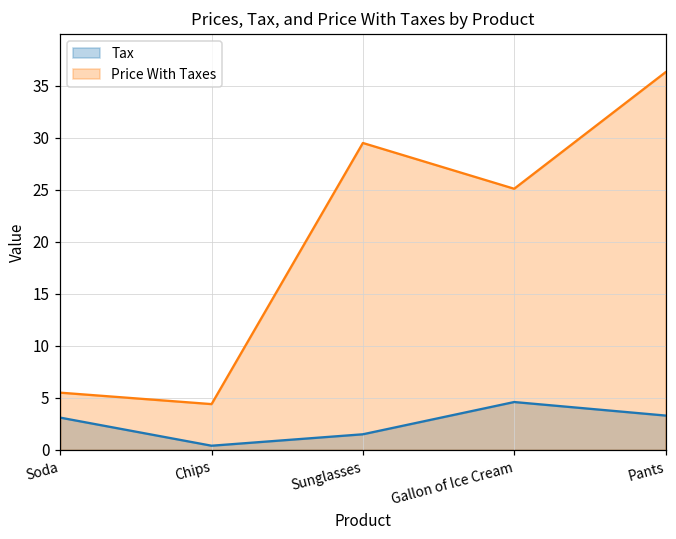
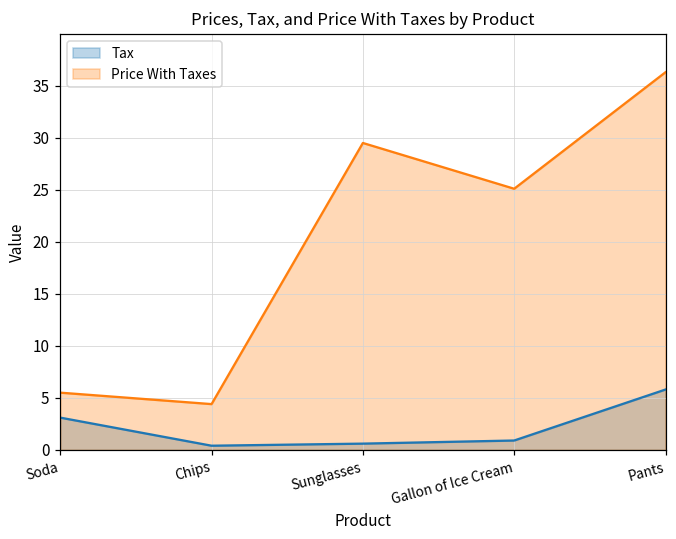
  {
    "Tax": {
      "Soda": 3,
      "Chips": 0,
-     "Sunglasses": 2,
-     "Gallon of Ice Cream": 5,
-     "Pants": 3
+     "Sunglasses": 1,
+     "Gallon of Ice Cream": 1,
+     "Pants": 6
    },
    "Price With Taxes": {
      "Soda": 6,
      "Chips": 4,
      "Sunglasses": 30,
      "Gallon of Ice Cream": 25,
      "Pants": 36
    }
  }
